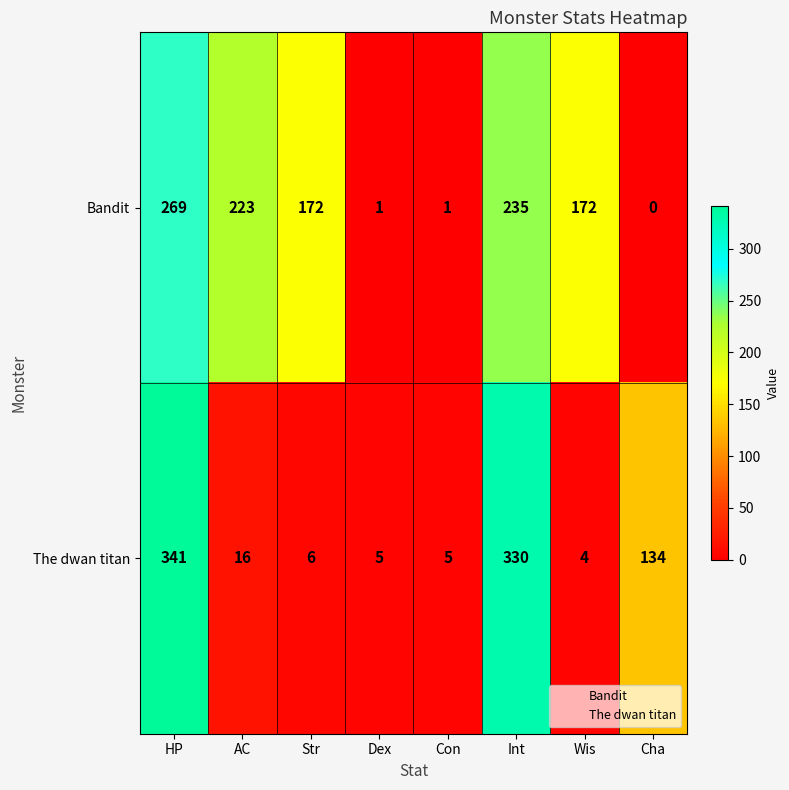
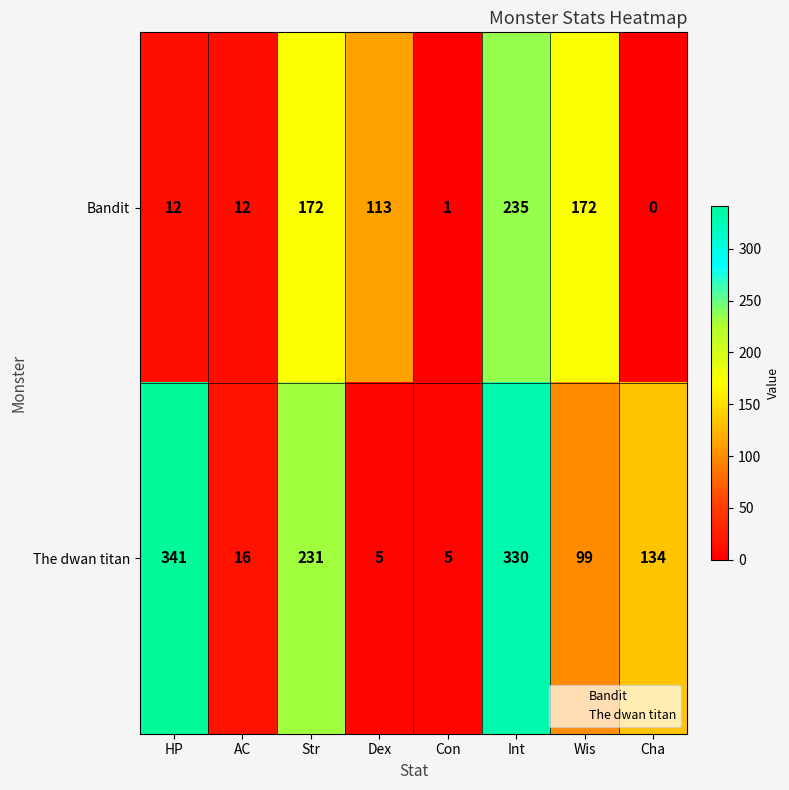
  {
    "Bandit": {
-     "HP": 269,
-     "AC": 223,
+     "HP": 12,
+     "AC": 12,
      "Str": 172,
-     "Dex": 1,
+     "Dex": 113,
      "Con": 1,
      "Int": 235,
      "Wis": 172,
      "Cha": 0
    },
    "The dwan titan": {
      "HP": 341,
      "AC": 16,
-     "Str": 6,
+     "Str": 231,
      "Dex": 5,
      "Con": 5,
      "Int": 330,
-     "Wis": 4,
+     "Wis": 99,
      "Cha": 134
    }
  }
